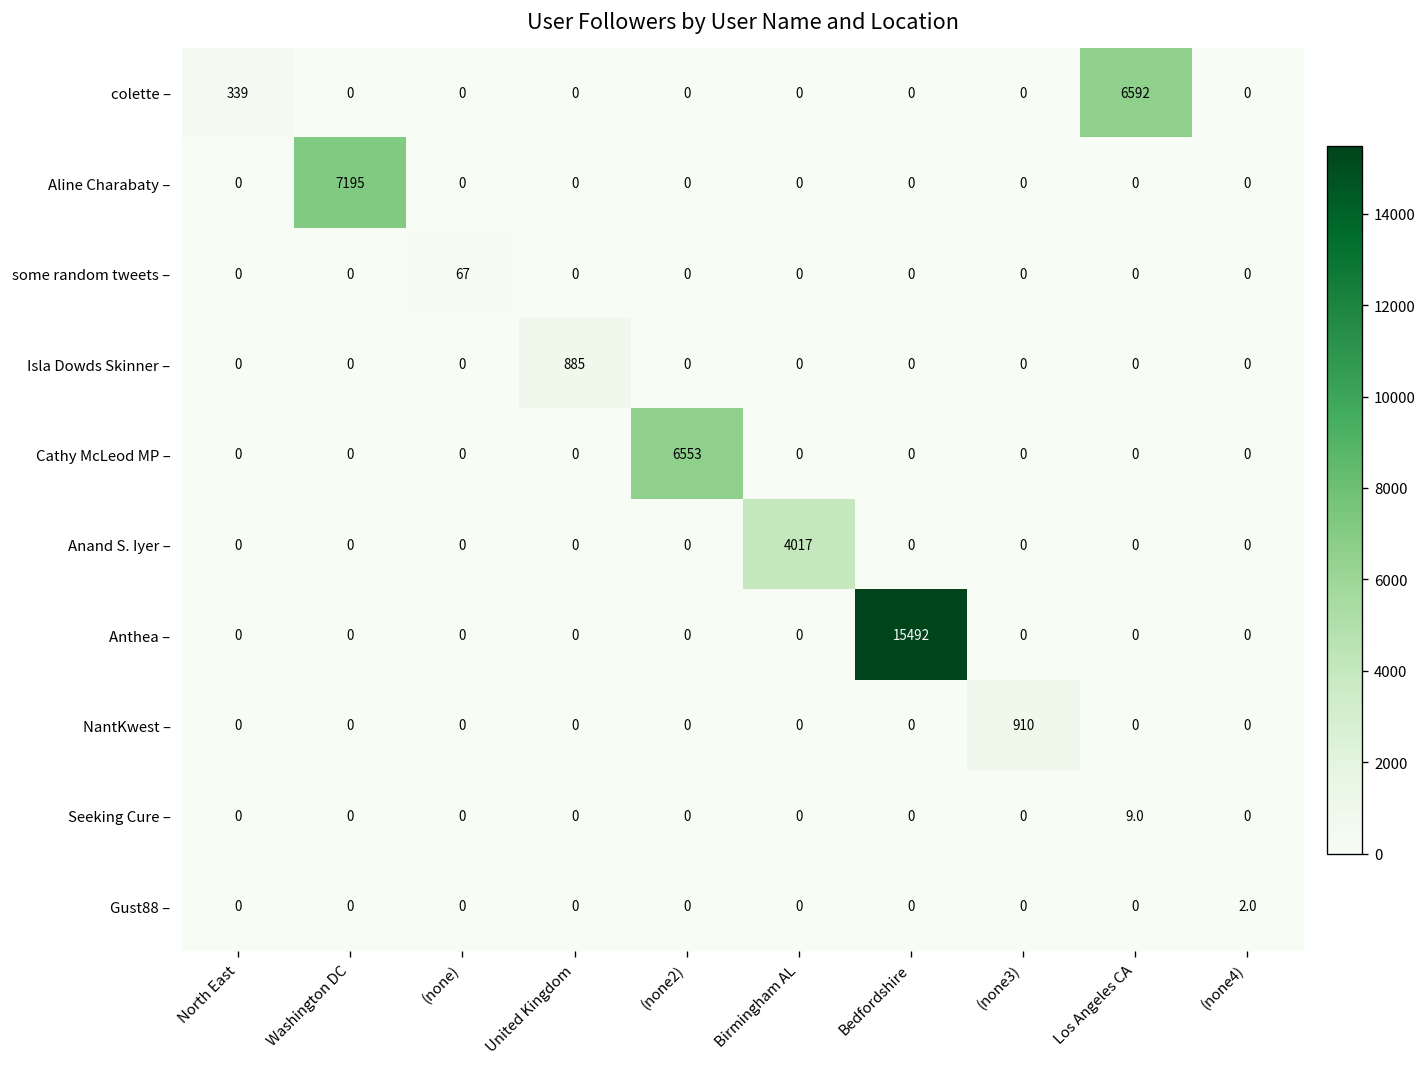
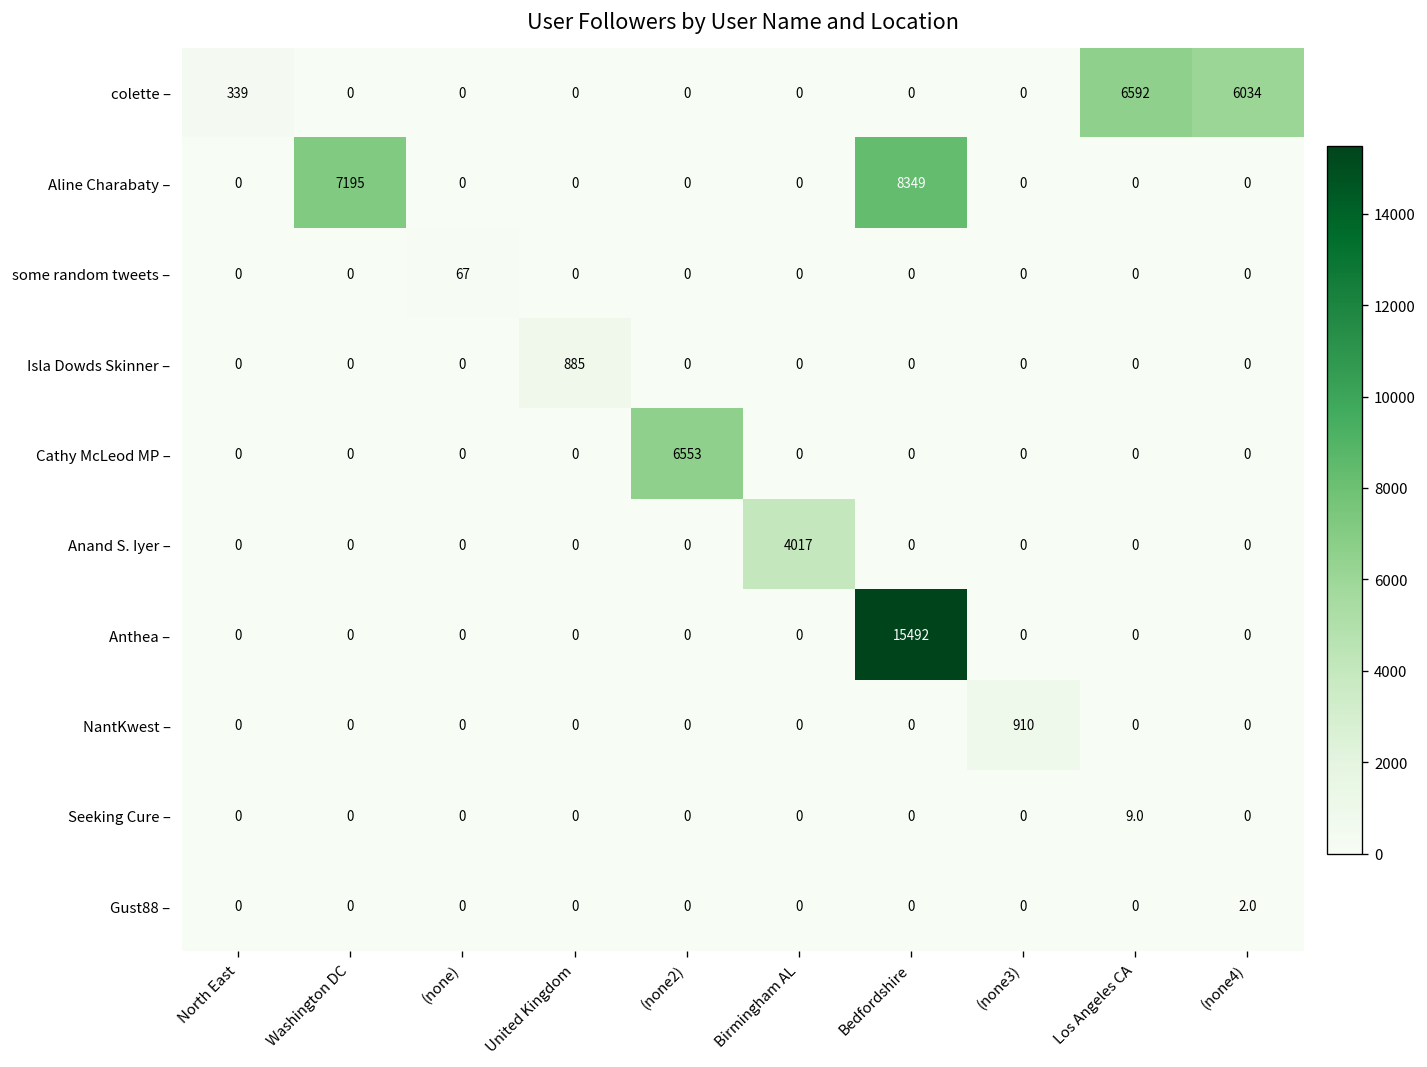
  {
    "colette –": {
      "North East": 339,
      "Washington DC": 0,
      "(none)": 0,
      "United Kingdom": 0,
      "(none2)": 0,
      "Birmingham AL": 0,
      "Bedfordshire": 0,
      "(none3)": 0,
      "Los Angeles CA": 6592,
-     "(none4)": 0
+     "(none4)": 6034
    },
    "Aline Charabaty –": {
      "North East": 0,
      "Washington DC": 7195,
      "(none)": 0,
      "United Kingdom": 0,
      "(none2)": 0,
      "Birmingham AL": 0,
-     "Bedfordshire": 0,
+     "Bedfordshire": 8349,
      "(none3)": 0,
      "Los Angeles CA": 0,
      "(none4)": 0
    },
    "some random tweets –": {
      "North East": 0,
      "Washington DC": 0,
      "(none)": 67,
      "United Kingdom": 0,
      "(none2)": 0,
      "Birmingham AL": 0,
      "Bedfordshire": 0,
      "(none3)": 0,
      "Los Angeles CA": 0,
      "(none4)": 0
    },
    "Isla Dowds Skinner –": {
      "North East": 0,
      "Washington DC": 0,
      "(none)": 0,
      "United Kingdom": 885,
      "(none2)": 0,
      "Birmingham AL": 0,
      "Bedfordshire": 0,
      "(none3)": 0,
      "Los Angeles CA": 0,
      "(none4)": 0
    },
    "Cathy McLeod MP –": {
      "North East": 0,
      "Washington DC": 0,
      "(none)": 0,
      "United Kingdom": 0,
      "(none2)": 6553,
      "Birmingham AL": 0,
      "Bedfordshire": 0,
      "(none3)": 0,
      "Los Angeles CA": 0,
      "(none4)": 0
    },
    "Anand S. Iyer –": {
      "North East": 0,
      "Washington DC": 0,
      "(none)": 0,
      "United Kingdom": 0,
      "(none2)": 0,
      "Birmingham AL": 4017,
      "Bedfordshire": 0,
      "(none3)": 0,
      "Los Angeles CA": 0,
      "(none4)": 0
    },
    "Anthea –": {
      "North East": 0,
      "Washington DC": 0,
      "(none)": 0,
      "United Kingdom": 0,
      "(none2)": 0,
      "Birmingham AL": 0,
      "Bedfordshire": 15492,
      "(none3)": 0,
      "Los Angeles CA": 0,
      "(none4)": 0
    },
    "NantKwest –": {
      "North East": 0,
      "Washington DC": 0,
      "(none)": 0,
      "United Kingdom": 0,
      "(none2)": 0,
      "Birmingham AL": 0,
      "Bedfordshire": 0,
      "(none3)": 910,
      "Los Angeles CA": 0,
      "(none4)": 0
    },
    "Seeking Cure –": {
      "North East": 0,
      "Washington DC": 0,
      "(none)": 0,
      "United Kingdom": 0,
      "(none2)": 0,
      "Birmingham AL": 0,
      "Bedfordshire": 0,
      "(none3)": 0,
      "Los Angeles CA": 9.0,
      "(none4)": 0
    },
    "Gust88 –": {
      "North East": 0,
      "Washington DC": 0,
      "(none)": 0,
      "United Kingdom": 0,
      "(none2)": 0,
      "Birmingham AL": 0,
      "Bedfordshire": 0,
      "(none3)": 0,
      "Los Angeles CA": 0,
      "(none4)": 2.0
    }
  }
